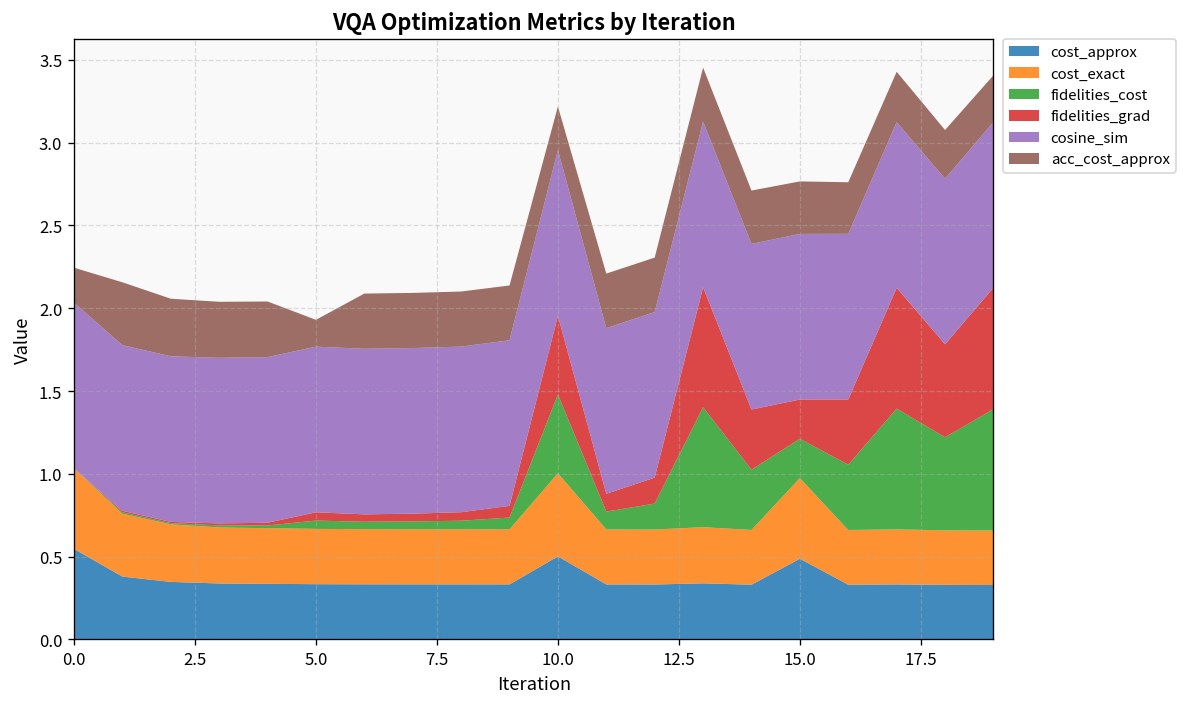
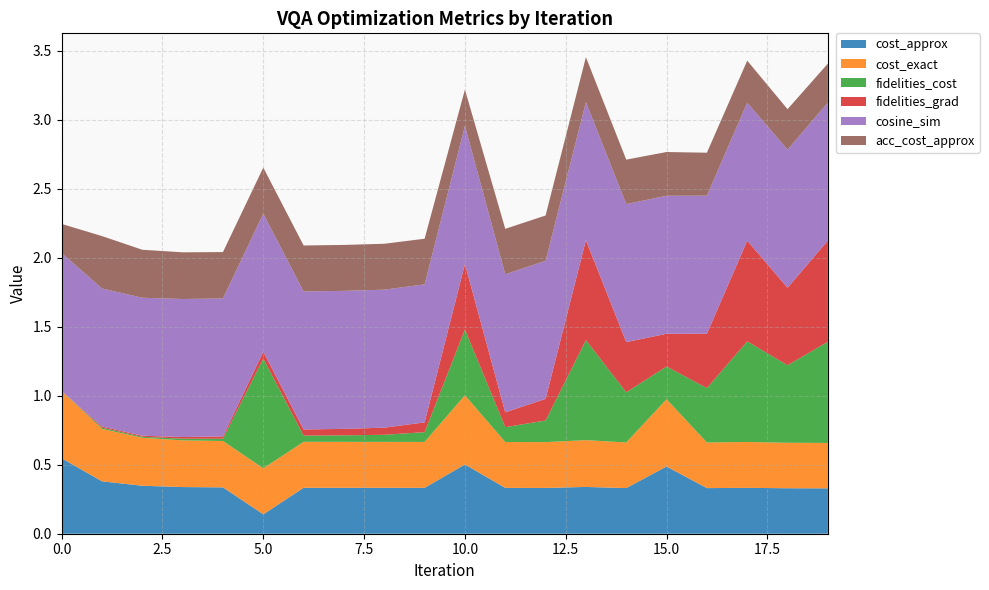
  {
    "cost_approx": {
      "0.0": 0.55,
-     "5.0": 0.33,
+     "5.0": 0.14,
      "10.0": 0.50,
      "15.0": 0.49
    },
    "cost_exact": {
      "5.0": 0.33,
      "10.0": 0.50,
      "15.0": 0.49
    },
    "fidelities_cost": {
-     "5.0": 0.05,
+     "5.0": 0.79,
      "10.0": 0.48,
      "15.0": 0.24
    },
    "fidelities_grad": {
      "5.0": 0.05,
      "10.0": 0.48,
      "15.0": 0.24
    },
    "cosine_sim": {
      "0.0": 1.00,
      "5.0": 1.00,
      "10.0": 1.00,
      "15.0": 1.00
    },
    "acc_cost_approx": {
      "0.0": 0.21,
-     "5.0": 0.16,
+     "5.0": 0.33,
      "10.0": 0.26,
      "15.0": 0.32
    }
  }
